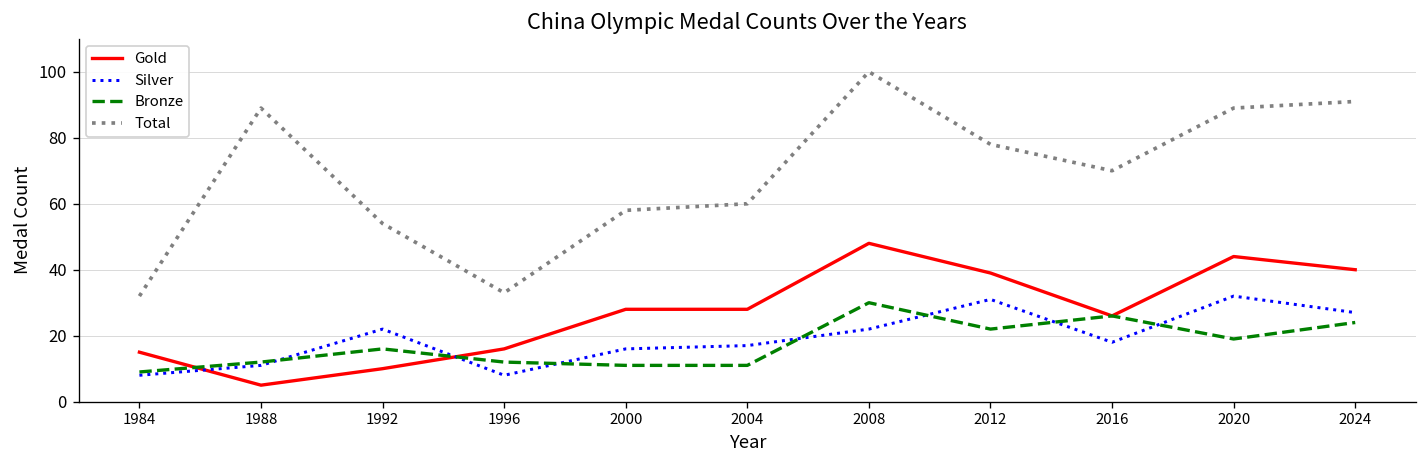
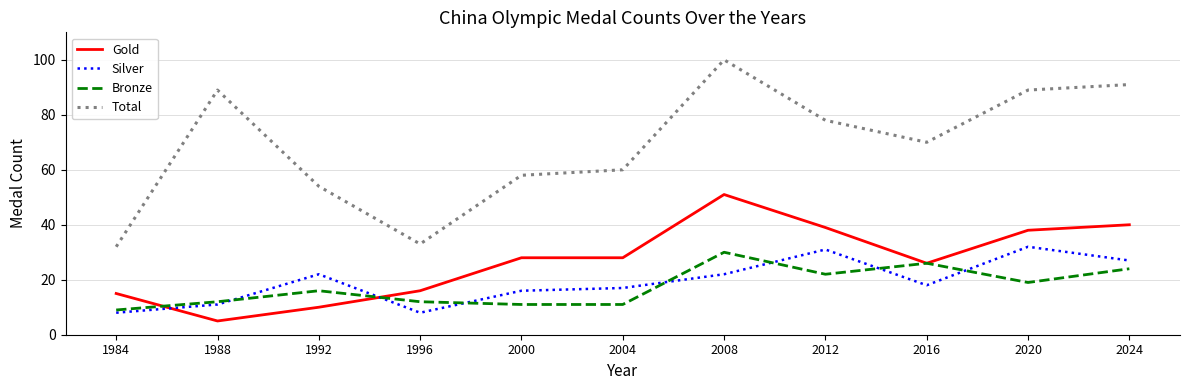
  {
    "Gold": {
      "1984": 15,
      "1988": 5,
      "1992": 10,
      "1996": 16,
      "2000": 28,
      "2004": 28,
-     "2008": 48,
+     "2008": 51,
      "2012": 39,
-     "2020": 44,
+     "2020": 38,
      "2024": 40
    },
    "Silver": {
      "1984": 8,
      "1988": 11,
      "1992": 22,
      "1996": 8,
      "2000": 16,
      "2004": 17,
      "2008": 22,
      "2012": 31,
      "2016": 18,
      "2020": 32,
      "2024": 27
    },
    "Bronze": {
      "1984": 9,
      "1988": 12,
      "1992": 16,
      "1996": 12,
      "2000": 11,
      "2004": 11,
      "2008": 30,
      "2012": 22,
      "2020": 19,
      "2024": 24
    },
    "Total": {
      "1984": 32,
      "1988": 89,
      "1992": 54,
      "1996": 33,
      "2000": 58,
      "2004": 60,
      "2008": 100,
      "2012": 78,
      "2016": 70,
      "2020": 89,
      "2024": 91
    }
  }
